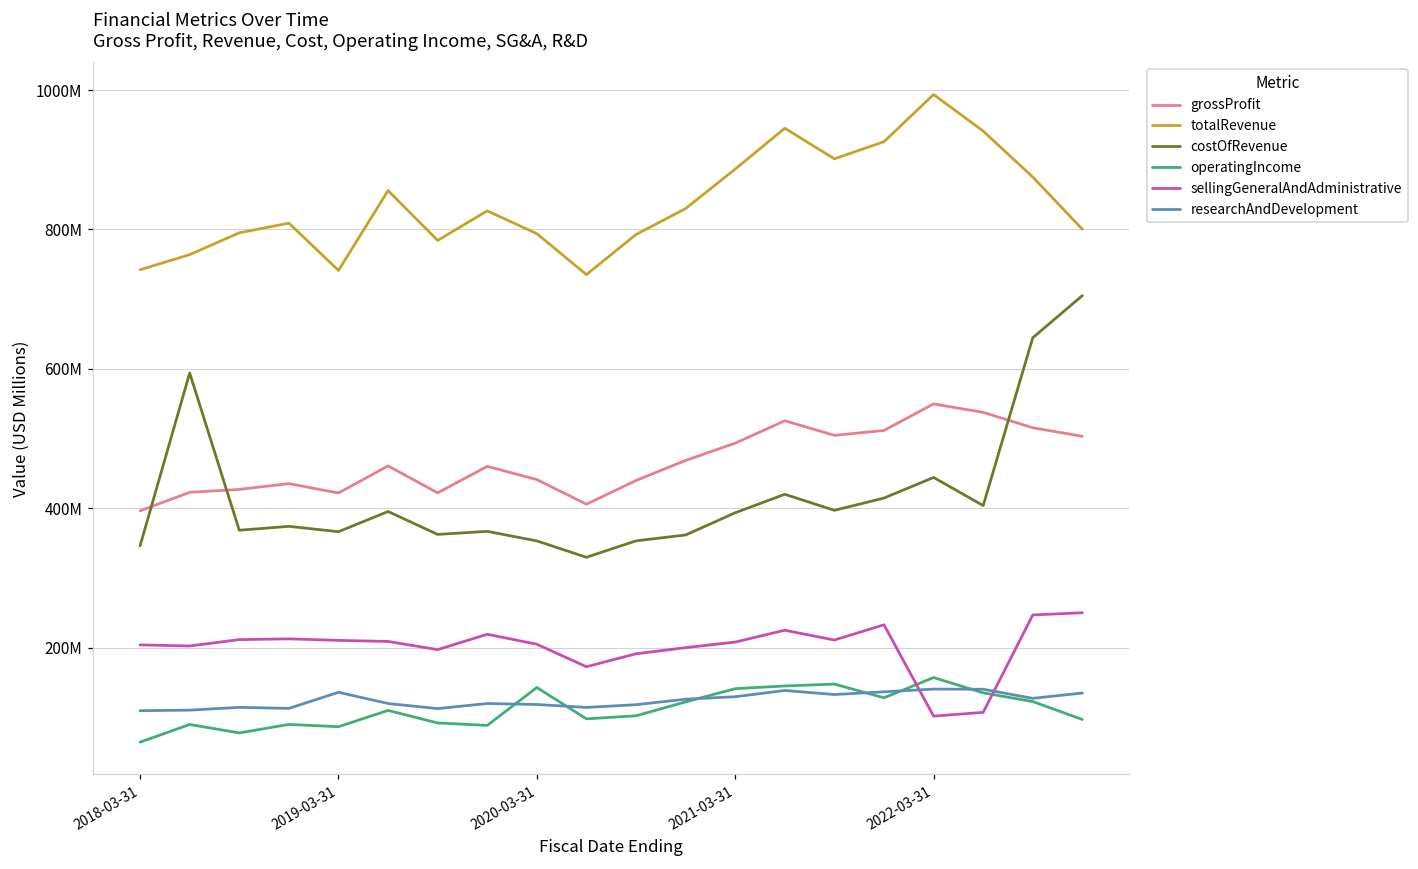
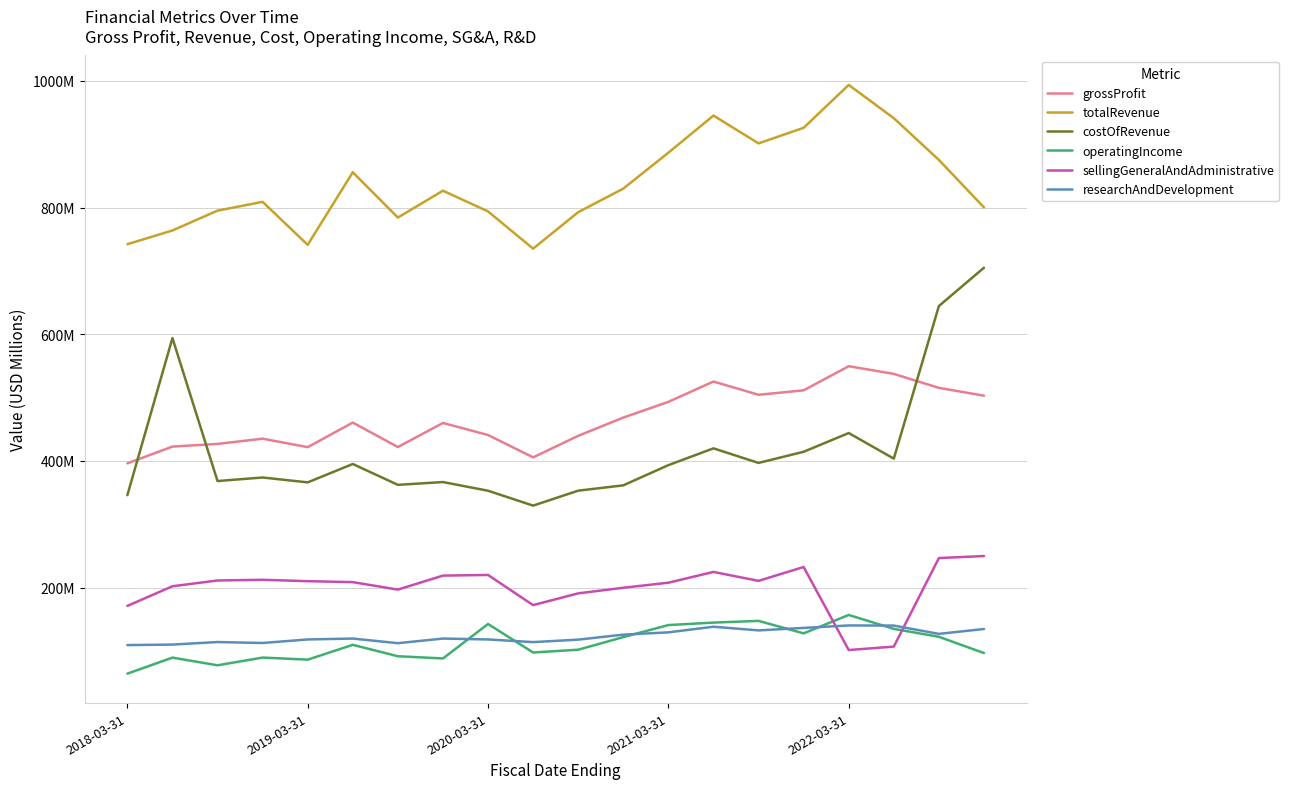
  {
    "grossProfit": {
      "2018-03-31": 400000000,
      "2019-03-31": 420000000,
      "2020-03-31": 440000000,
      "2021-03-31": 490000000,
      "2022-03-31": 550000000
    },
    "totalRevenue": {
      "2018-03-31": 740000000,
      "2019-03-31": 740000000,
      "2020-03-31": 790000000,
      "2021-03-31": 890000000,
      "2022-03-31": 990000000
    },
    "costOfRevenue": {
      "2018-03-31": 350000000,
      "2019-03-31": 370000000,
      "2020-03-31": 350000000,
      "2021-03-31": 390000000,
      "2022-03-31": 440000000
    },
    "operatingIncome": {
      "2018-03-31": 60000000,
      "2019-03-31": 90000000,
      "2020-03-31": 140000000,
      "2021-03-31": 140000000,
      "2022-03-31": 160000000
    },
    "sellingGeneralAndAdministrative": {
-     "2018-03-31": 200000000,
+     "2018-03-31": 170000000,
      "2019-03-31": 210000000,
-     "2020-03-31": 200000000,
+     "2020-03-31": 220000000,
      "2021-03-31": 210000000,
      "2022-03-31": 100000000
    },
    "researchAndDevelopment": {
      "2018-03-31": 110000000,
-     "2019-03-31": 140000000,
+     "2019-03-31": 120000000,
      "2020-03-31": 120000000,
      "2021-03-31": 130000000,
      "2022-03-31": 140000000
    }
  }
